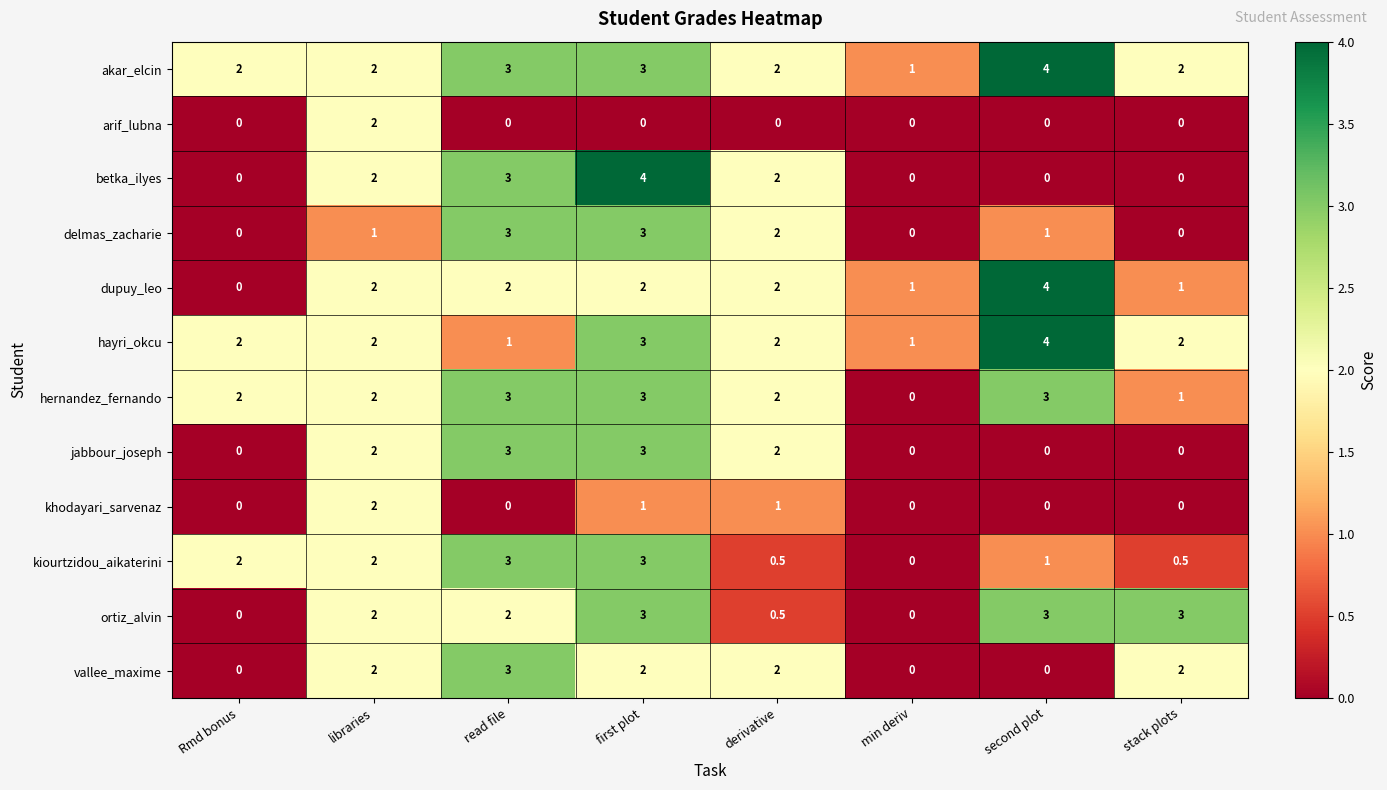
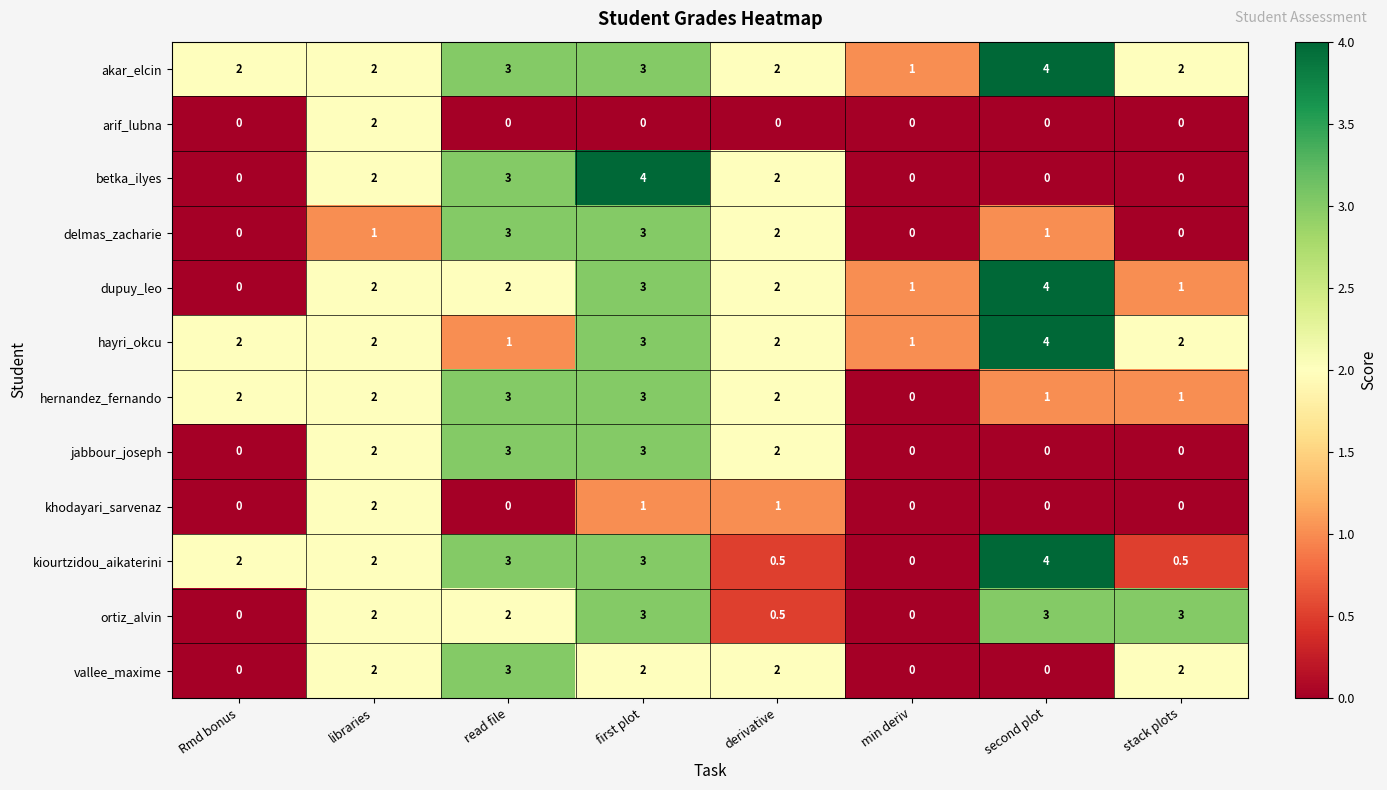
  {
    "akar_elcin": {
      "Rmd bonus": 2,
      "libraries": 2,
      "read file": 3,
      "first plot": 3,
      "derivative": 2,
      "min deriv": 1,
      "second plot": 4,
      "stack plots": 2
    },
    "arif_lubna": {
      "Rmd bonus": 0,
      "libraries": 2,
      "read file": 0,
      "first plot": 0,
      "derivative": 0,
      "min deriv": 0,
      "second plot": 0,
      "stack plots": 0
    },
    "betka_ilyes": {
      "Rmd bonus": 0,
      "libraries": 2,
      "read file": 3,
      "first plot": 4,
      "derivative": 2,
      "min deriv": 0,
      "second plot": 0,
      "stack plots": 0
    },
    "delmas_zacharie": {
      "Rmd bonus": 0,
      "libraries": 1,
      "read file": 3,
      "first plot": 3,
      "derivative": 2,
      "min deriv": 0,
      "second plot": 1,
      "stack plots": 0
    },
    "dupuy_leo": {
      "Rmd bonus": 0,
      "libraries": 2,
      "read file": 2,
-     "first plot": 2,
+     "first plot": 3,
      "derivative": 2,
      "min deriv": 1,
      "second plot": 4,
      "stack plots": 1
    },
    "hayri_okcu": {
      "Rmd bonus": 2,
      "libraries": 2,
      "read file": 1,
      "first plot": 3,
      "derivative": 2,
      "min deriv": 1,
      "second plot": 4,
      "stack plots": 2
    },
    "hernandez_fernando": {
      "Rmd bonus": 2,
      "libraries": 2,
      "read file": 3,
      "first plot": 3,
      "derivative": 2,
      "min deriv": 0,
-     "second plot": 3,
+     "second plot": 1,
      "stack plots": 1
    },
    "jabbour_joseph": {
      "Rmd bonus": 0,
      "libraries": 2,
      "read file": 3,
      "first plot": 3,
      "derivative": 2,
      "min deriv": 0,
      "second plot": 0,
      "stack plots": 0
    },
    "khodayari_sarvenaz": {
      "Rmd bonus": 0,
      "libraries": 2,
      "read file": 0,
      "first plot": 1,
      "derivative": 1,
      "min deriv": 0,
      "second plot": 0,
      "stack plots": 0
    },
    "kiourtzidou_aikaterini": {
      "Rmd bonus": 2,
      "libraries": 2,
      "read file": 3,
      "first plot": 3,
      "derivative": 0.5,
      "min deriv": 0,
-     "second plot": 1,
+     "second plot": 4,
      "stack plots": 0.5
    },
    "ortiz_alvin": {
      "Rmd bonus": 0,
      "libraries": 2,
      "read file": 2,
      "first plot": 3,
      "derivative": 0.5,
      "min deriv": 0,
      "second plot": 3,
      "stack plots": 3
    },
    "vallee_maxime": {
      "Rmd bonus": 0,
      "libraries": 2,
      "read file": 3,
      "first plot": 2,
      "derivative": 2,
      "min deriv": 0,
      "second plot": 0,
      "stack plots": 2
    }
  }
